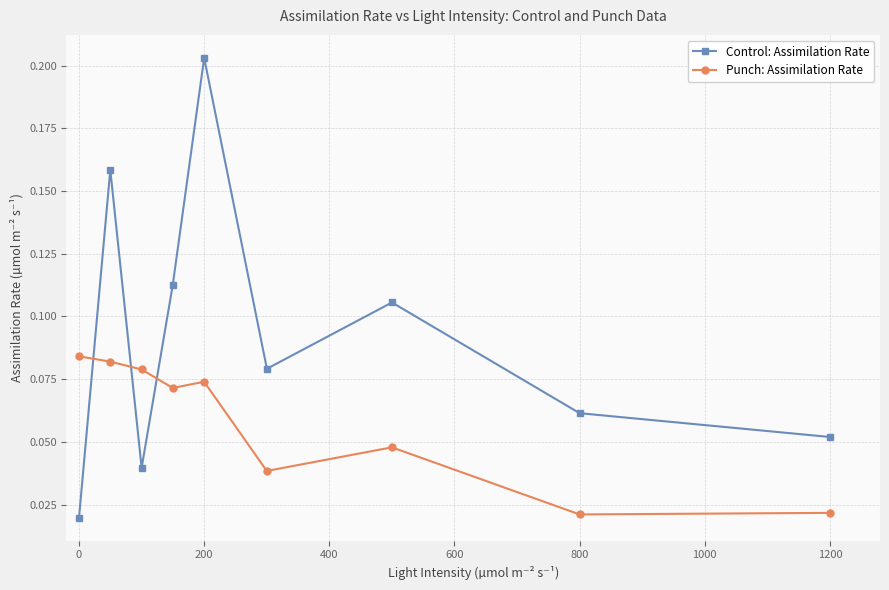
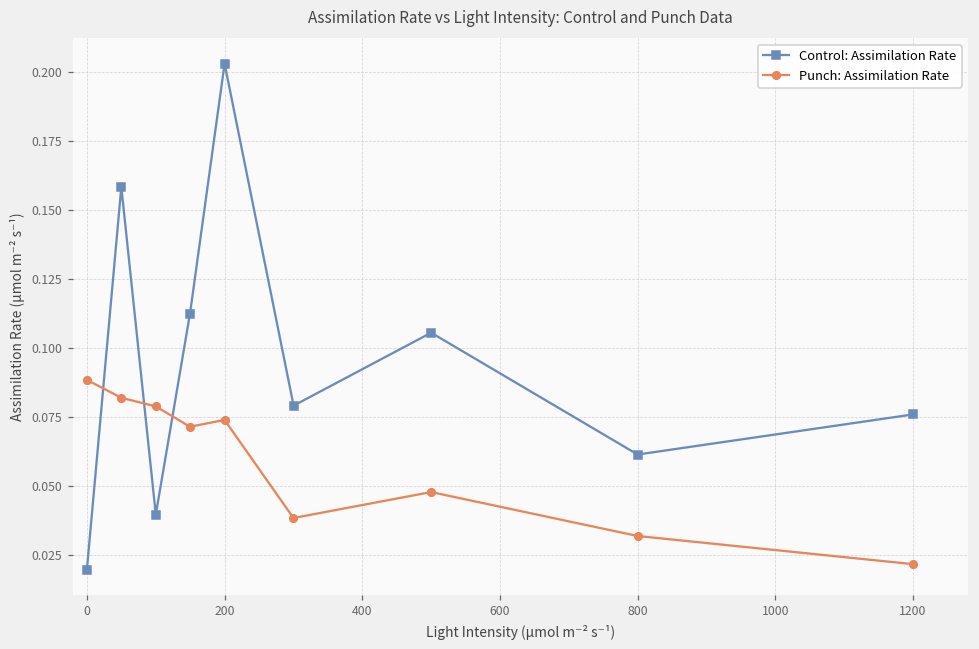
  {
    "Control: Assimilation Rate": {
      "0": 0.020,
      "200": 0.203,
      "800": 0.061,
-     "1200": 0.052
+     "1200": 0.076
    },
    "Punch: Assimilation Rate": {
-     "0": 0.084,
+     "0": 0.088,
      "200": 0.074,
-     "800": 0.021,
+     "800": 0.032,
      "1200": 0.022
    }
  }
